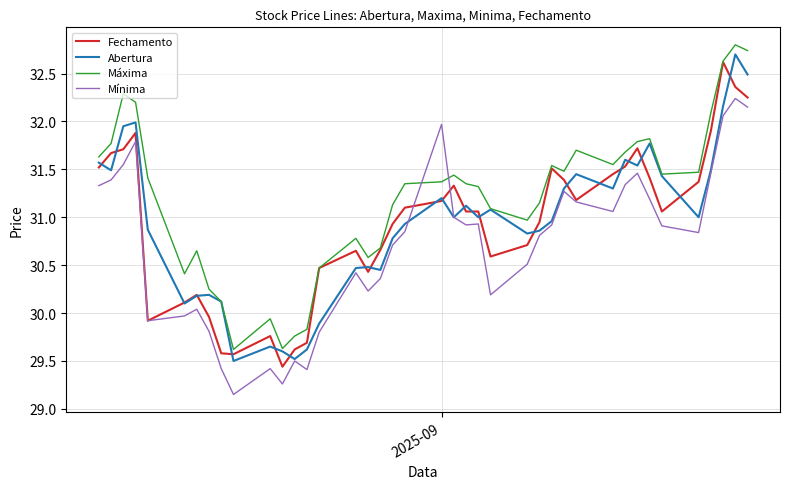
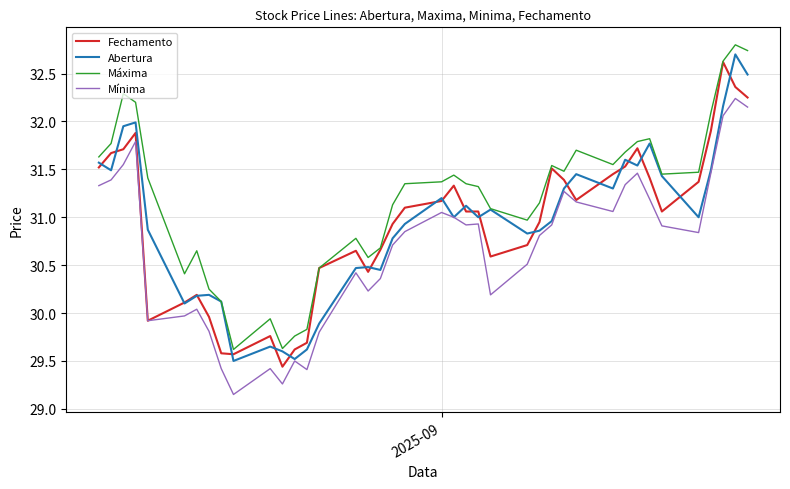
  {
    "Fechamento": {
      "2025-09": 31.2
    },
    "Abertura": {
      "2025-09": 31.2
    },
    "Máxima": {
      "2025-09": 31.4
    },
    "Mínima": {
-     "2025-09": 32.0
+     "2025-09": 31.1
    }
  }
